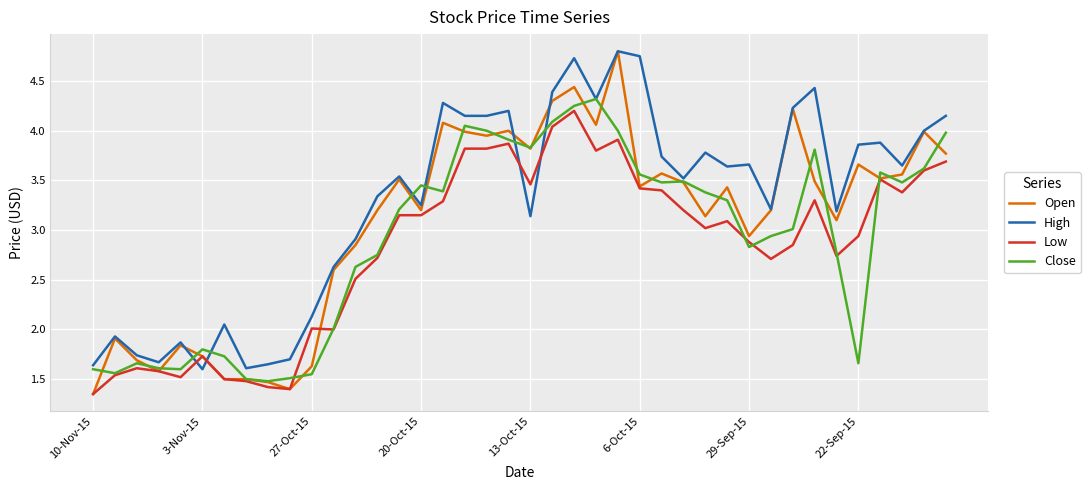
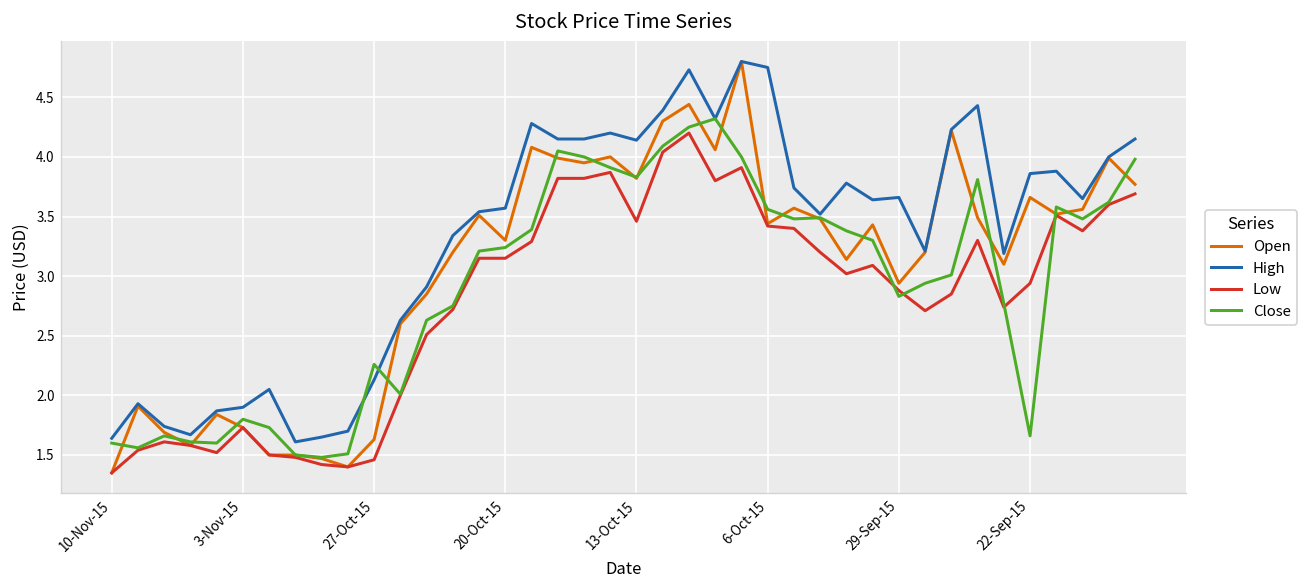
  {
    "Open": {
      "27-Oct-15": 1.6,
-     "20-Oct-15": 3.2,
+     "20-Oct-15": 3.3,
      "29-Sep-15": 2.9,
      "22-Sep-15": 3.7
    },
    "High": {
      "10-Nov-15": 1.6,
-     "3-Nov-15": 1.6,
+     "3-Nov-15": 1.9,
      "27-Oct-15": 2.1,
-     "20-Oct-15": 3.3,
-     "13-Oct-15": 3.1,
+     "20-Oct-15": 3.6,
+     "13-Oct-15": 4.1,
      "6-Oct-15": 4.8,
      "29-Sep-15": 3.7,
      "22-Sep-15": 3.9
    },
    "Low": {
-     "27-Oct-15": 2.0,
+     "27-Oct-15": 1.5,
      "20-Oct-15": 3.2,
      "13-Oct-15": 3.5,
      "29-Sep-15": 2.9,
      "22-Sep-15": 2.9
    },
    "Close": {
      "10-Nov-15": 1.6,
      "3-Nov-15": 1.8,
-     "27-Oct-15": 1.6,
-     "20-Oct-15": 3.5,
+     "27-Oct-15": 2.3,
+     "20-Oct-15": 3.2,
      "6-Oct-15": 3.6,
      "29-Sep-15": 2.8,
      "22-Sep-15": 1.7
    }
  }
